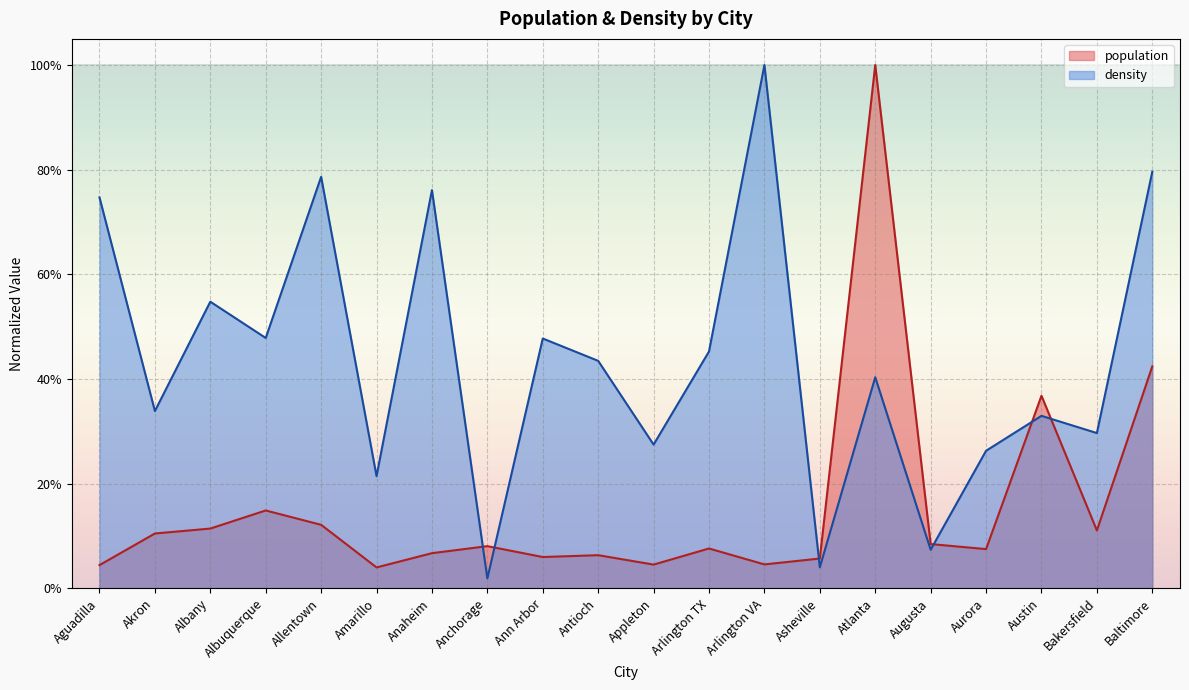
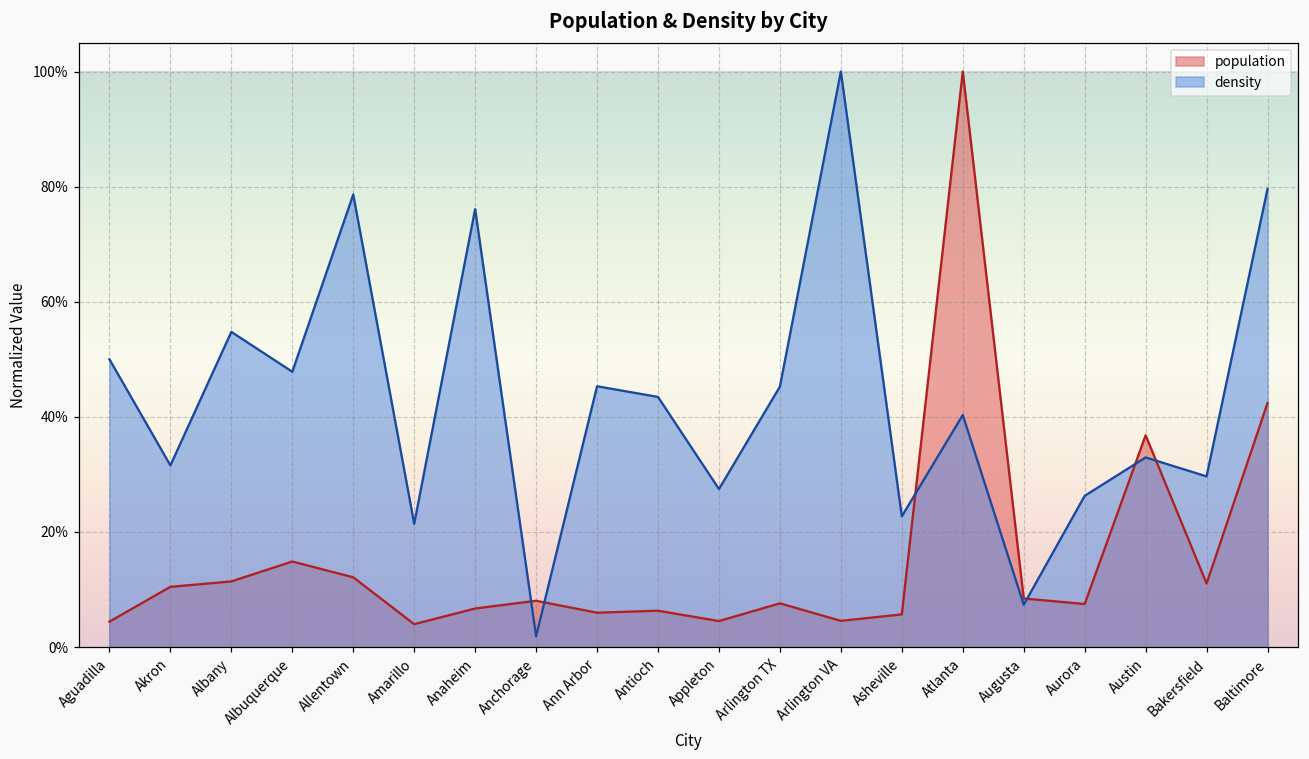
  {
    "population": {
      "Aguadilla": "4%",
      "Akron": "10%",
      "Albany": "11%",
      "Albuquerque": "15%",
      "Allentown": "12%",
      "Amarillo": "4%",
      "Anaheim": "7%",
      "Anchorage": "8%",
      "Ann Arbor": "6%",
      "Antioch": "6%",
      "Appleton": "5%",
      "Arlington TX": "8%",
      "Arlington VA": "5%",
      "Asheville": "6%",
      "Atlanta": "100%",
      "Augusta": "8%",
      "Aurora": "7%",
      "Austin": "37%",
      "Bakersfield": "11%",
      "Baltimore": "42%"
    },
    "density": {
-     "Aguadilla": "75%",
-     "Akron": "34%",
+     "Aguadilla": "50%",
+     "Akron": "32%",
      "Albany": "55%",
      "Albuquerque": "48%",
      "Allentown": "79%",
      "Amarillo": "21%",
      "Anaheim": "76%",
      "Anchorage": "2%",
-     "Ann Arbor": "48%",
+     "Ann Arbor": "45%",
      "Antioch": "43%",
      "Appleton": "27%",
      "Arlington TX": "45%",
      "Arlington VA": "100%",
-     "Asheville": "4%",
+     "Asheville": "23%",
      "Atlanta": "40%",
      "Augusta": "7%",
      "Aurora": "26%",
      "Austin": "33%",
      "Bakersfield": "30%",
      "Baltimore": "80%"
    }
  }
